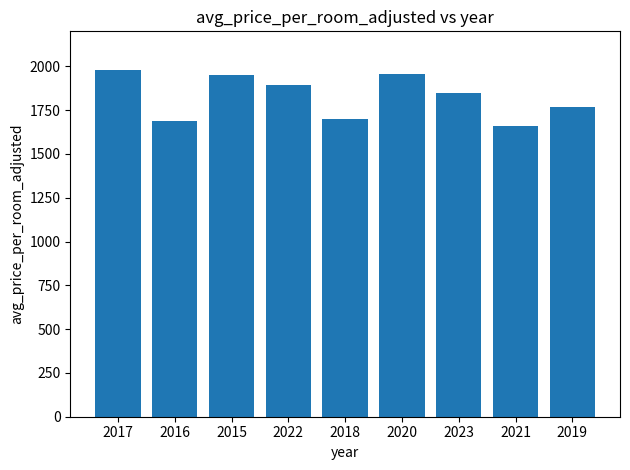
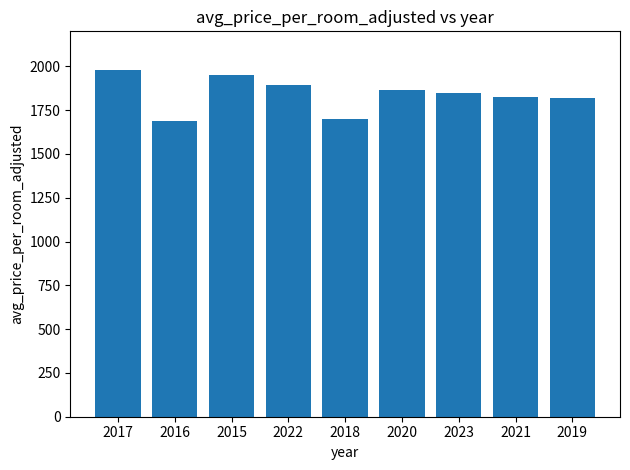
  {
    "2017": 1980,
    "2016": 1690,
    "2015": 1950,
    "2022": 1890,
    "2018": 1700,
-   "2020": 1960,
+   "2020": 1870,
    "2023": 1850,
-   "2021": 1660,
-   "2019": 1770
+   "2021": 1820,
+   "2019": 1820
  }
